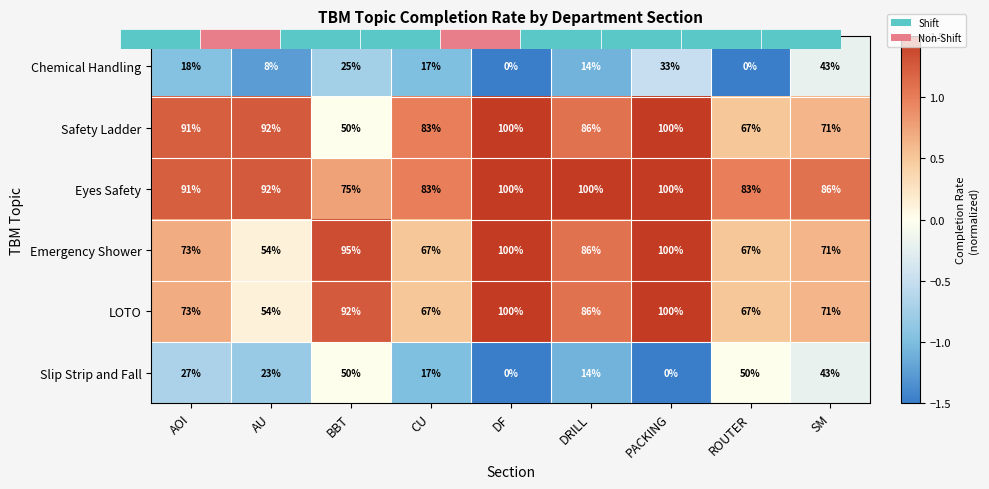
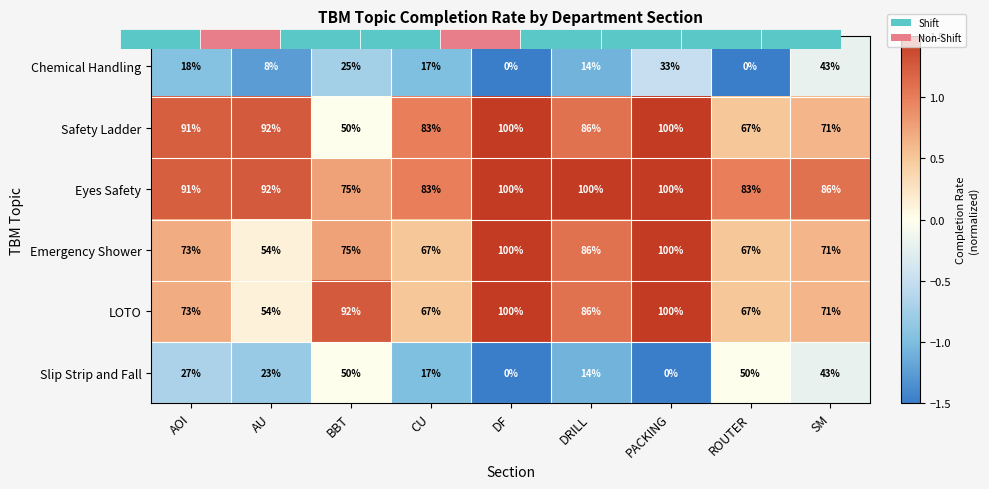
  {
    "TBM Topic Completion Rate by Department Section": {
      "Chemical Handling": {
        "AOI": "18%",
        "AU": "8%",
        "BBT": "25%",
        "CU": "17%",
        "DF": "0%",
        "DRILL": "14%",
        "PACKING": "33%",
        "ROUTER": "0%",
        "SM": "43%"
      },
      "Safety Ladder": {
        "AOI": "91%",
        "AU": "92%",
        "BBT": "50%",
        "CU": "83%",
        "DF": "100%",
        "DRILL": "86%",
        "PACKING": "100%",
        "ROUTER": "67%",
        "SM": "71%"
      },
      "Eyes Safety": {
        "AOI": "91%",
        "AU": "92%",
        "BBT": "75%",
        "CU": "83%",
        "DF": "100%",
        "DRILL": "100%",
        "PACKING": "100%",
        "ROUTER": "83%",
        "SM": "86%"
      },
      "Emergency Shower": {
        "AOI": "73%",
        "AU": "54%",
-       "BBT": "95%",
+       "BBT": "75%",
        "CU": "67%",
        "DF": "100%",
        "DRILL": "86%",
        "PACKING": "100%",
        "ROUTER": "67%",
        "SM": "71%"
      },
      "LOTO": {
        "AOI": "73%",
        "AU": "54%",
        "BBT": "92%",
        "CU": "67%",
        "DF": "100%",
        "DRILL": "86%",
        "PACKING": "100%",
        "ROUTER": "67%",
        "SM": "71%"
      },
      "Slip Strip and Fall": {
        "AOI": "27%",
        "AU": "23%",
        "BBT": "50%",
        "CU": "17%",
        "DF": "0%",
        "DRILL": "14%",
        "PACKING": "0%",
        "ROUTER": "50%",
        "SM": "43%"
      }
    }
  }
